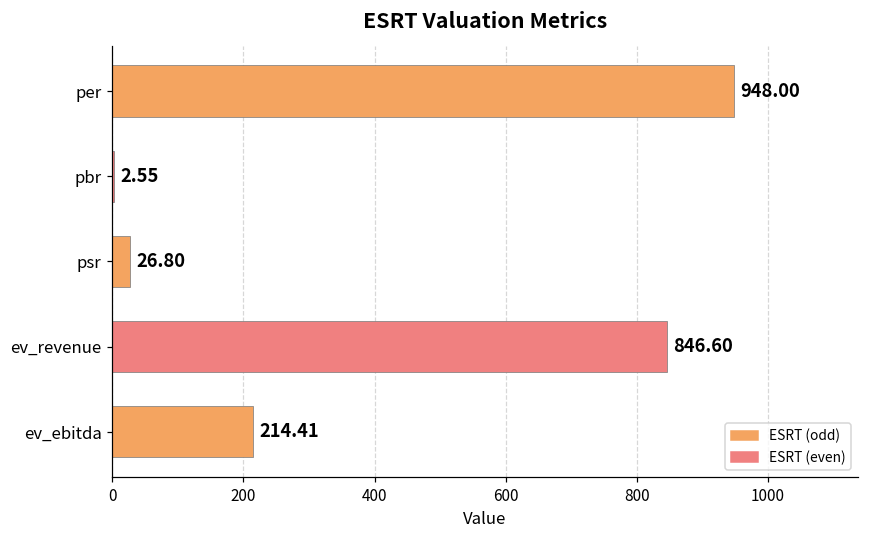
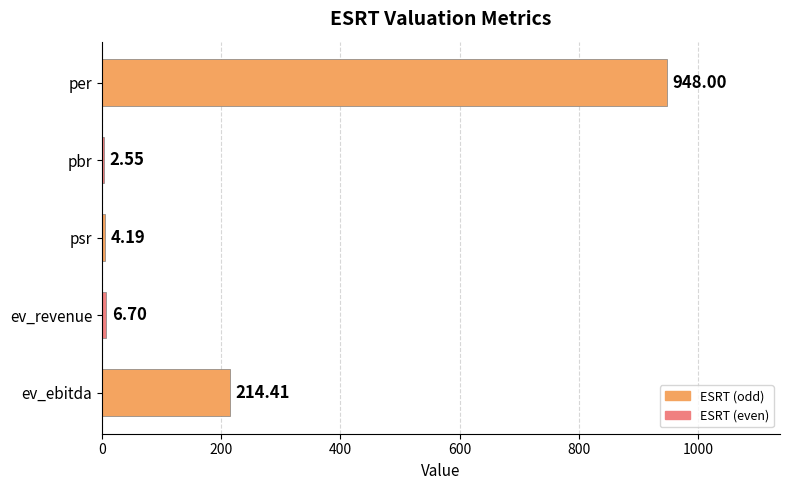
  {
    "per": 948.00,
    "pbr": 2.55,
-   "psr": 26.80,
-   "ev_revenue": 846.60,
+   "psr": 4.19,
+   "ev_revenue": 6.70,
    "ev_ebitda": 214.41
  }
